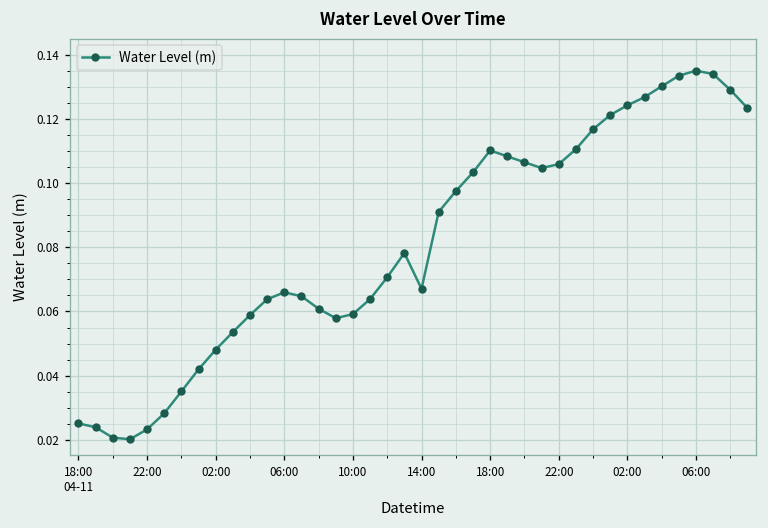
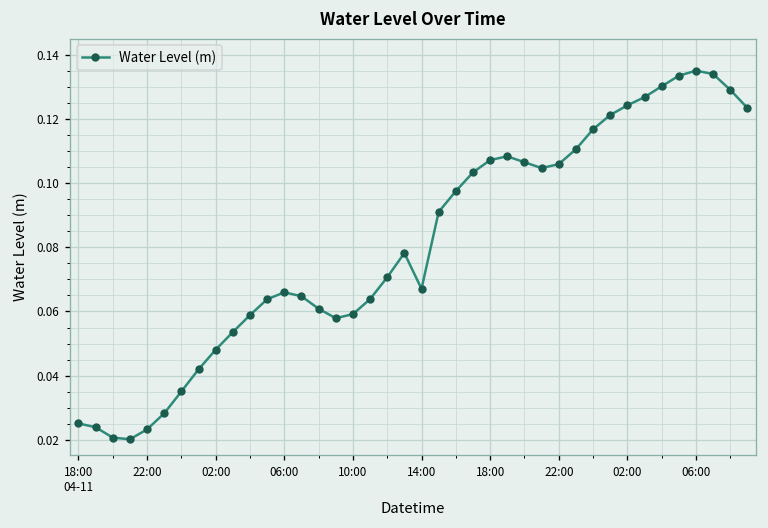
  {
    "18:00 04-11": 0.025,
    "10:00": 0.059,
    "14:00": 0.067,
-   "18:00": 0.110
+   "18:00": 0.107
  }
